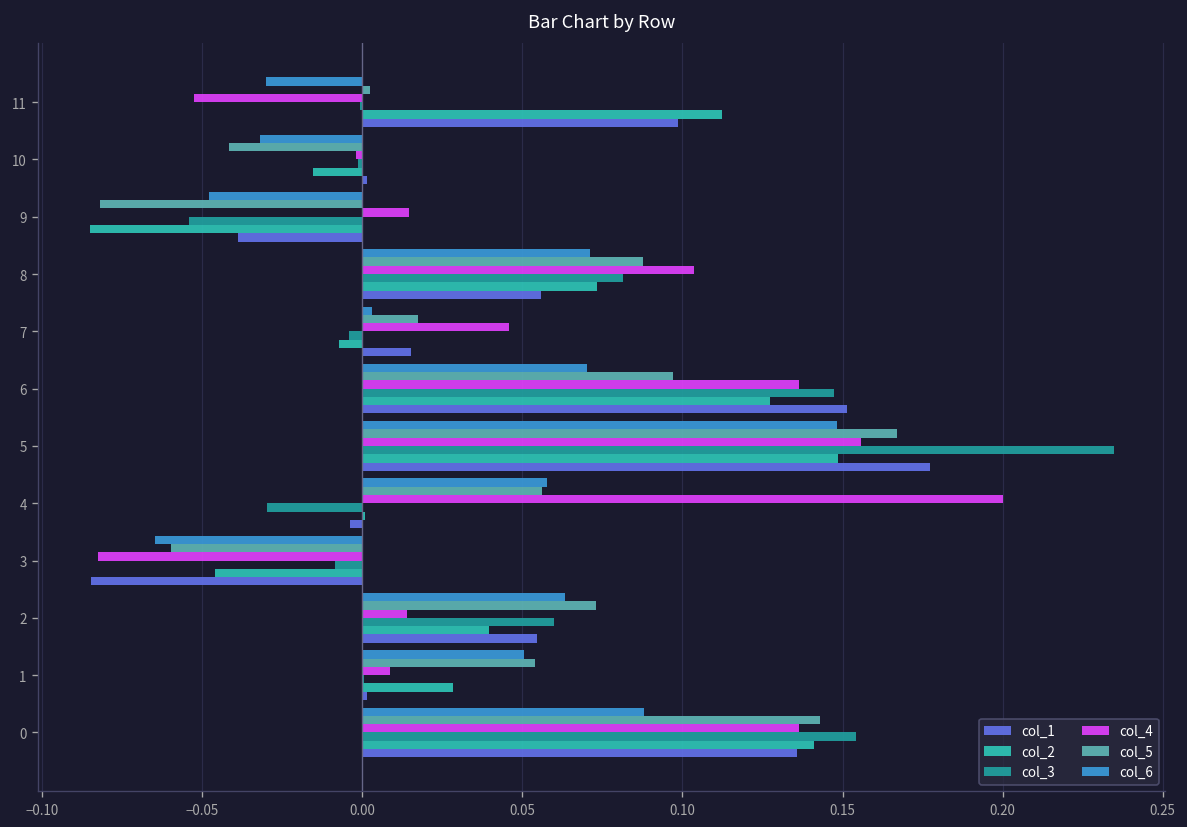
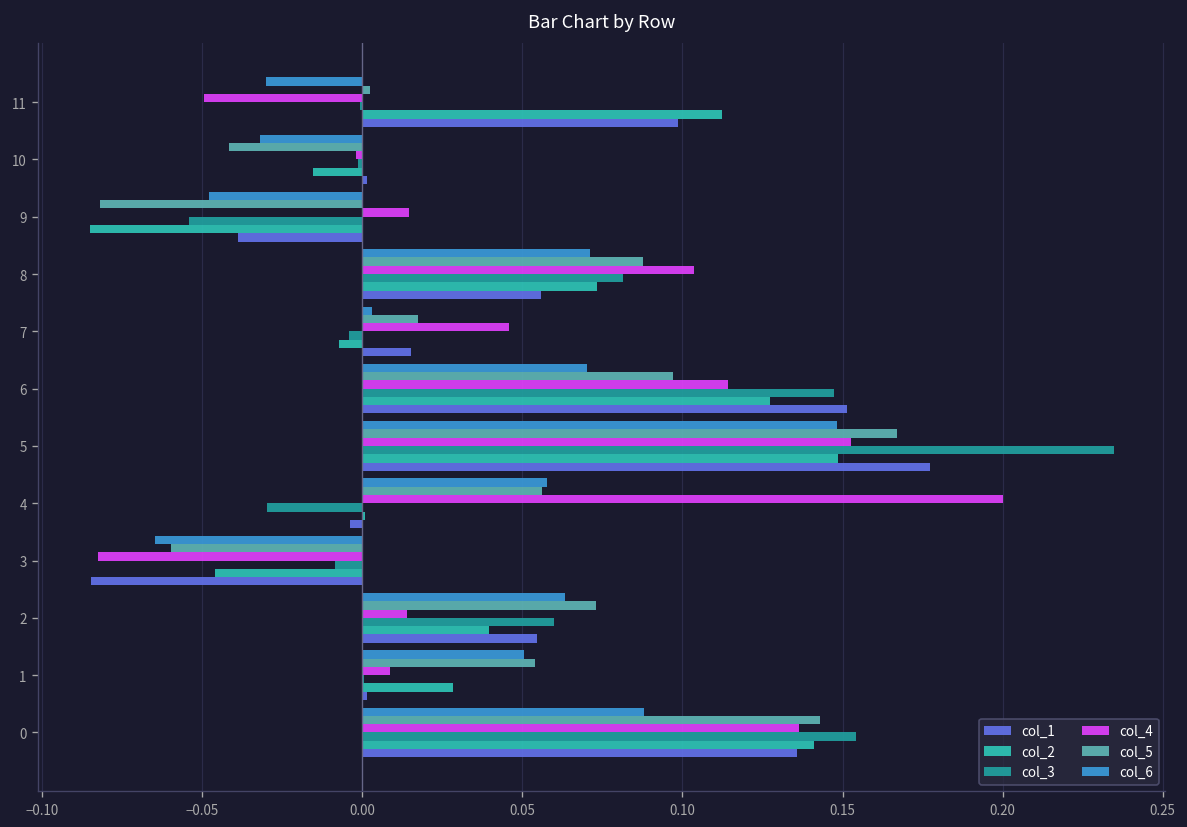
  {
    "col_4": {
-     "11": -0.053,
+     "11": -0.049,
      "10": -0.002,
      "9": 0.015,
      "8": 0.103,
      "7": 0.046,
-     "6": 0.136,
-     "5": 0.156,
+     "6": 0.114,
+     "5": 0.153,
      "4": 0.200,
      "3": -0.083,
      "2": 0.014,
      "1": 0.009,
      "0": 0.136
    }
  }
